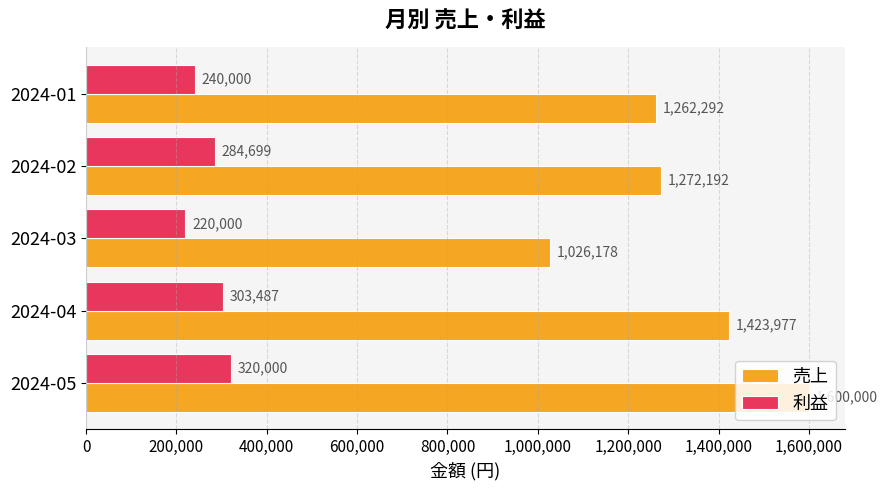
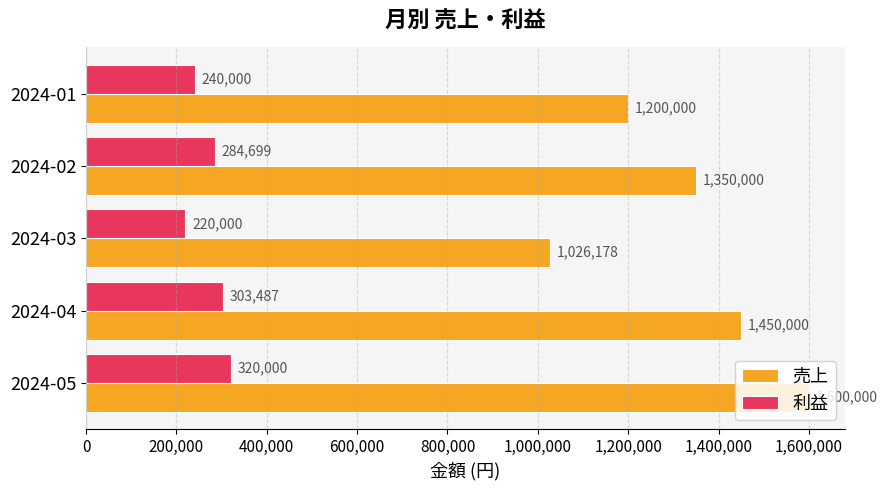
  {
    "売上": {
-     "2024-01": "1,262,292",
-     "2024-02": "1,272,192",
+     "2024-01": "1,200,000",
+     "2024-02": "1,350,000",
      "2024-03": "1,026,178",
-     "2024-04": "1,423,977"
+     "2024-04": "1,450,000"
    },
    "利益": {
      "2024-01": "240,000",
      "2024-02": "284,699",
      "2024-03": "220,000",
      "2024-04": "303,487",
      "2024-05": "320,000"
    }
  }
